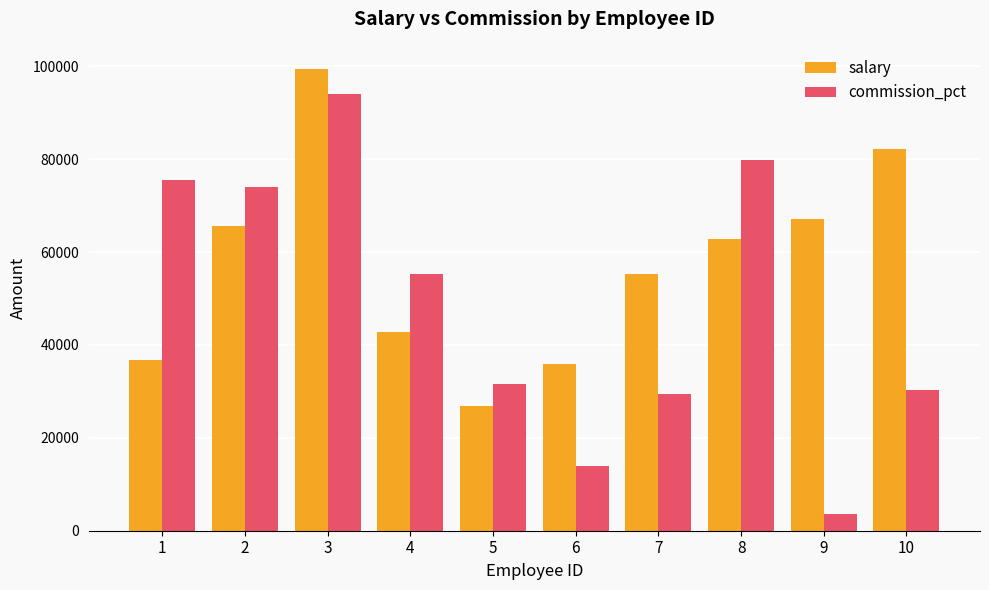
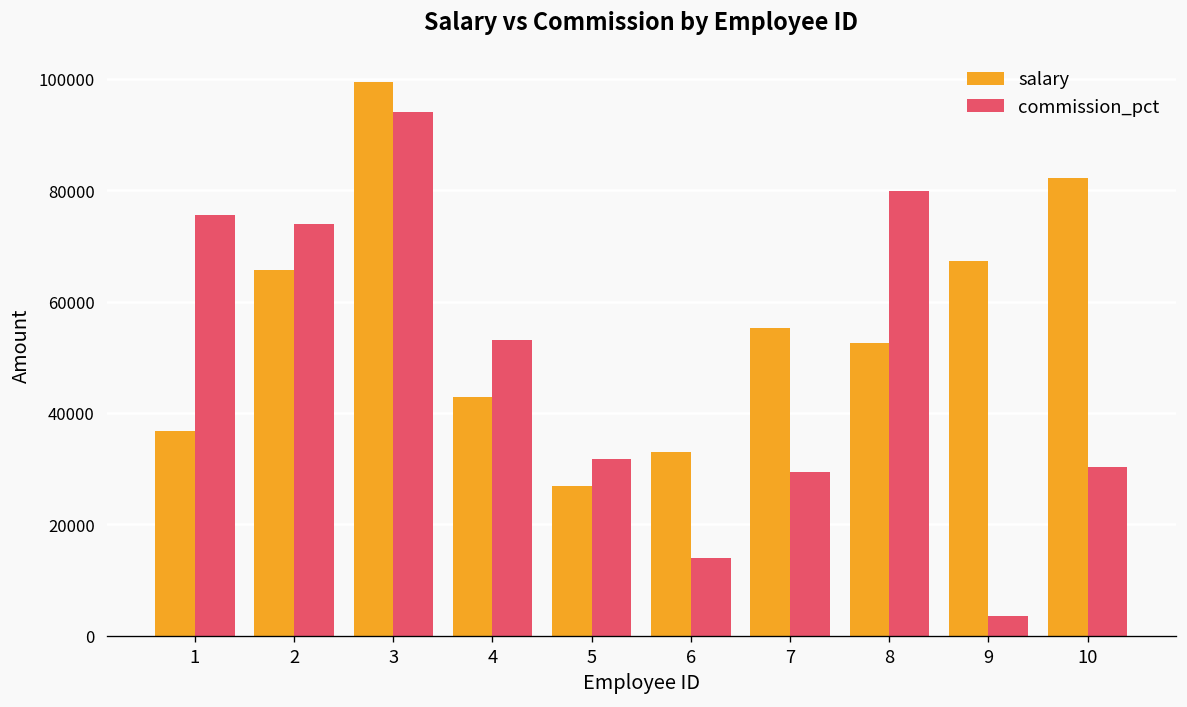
  {
    "salary": {
      "1": 37000,
      "2": 66000,
      "3": 99000,
      "4": 43000,
      "5": 27000,
-     "6": 36000,
+     "6": 33000,
      "7": 55000,
-     "8": 63000,
+     "8": 53000,
      "9": 67000,
      "10": 82000
    },
    "commission_pct": {
      "1": 76000,
      "2": 74000,
      "3": 94000,
-     "4": 55000,
+     "4": 53000,
      "5": 32000,
      "6": 14000,
      "7": 29000,
      "8": 80000,
      "9": 4000,
      "10": 30000
    }
  }
